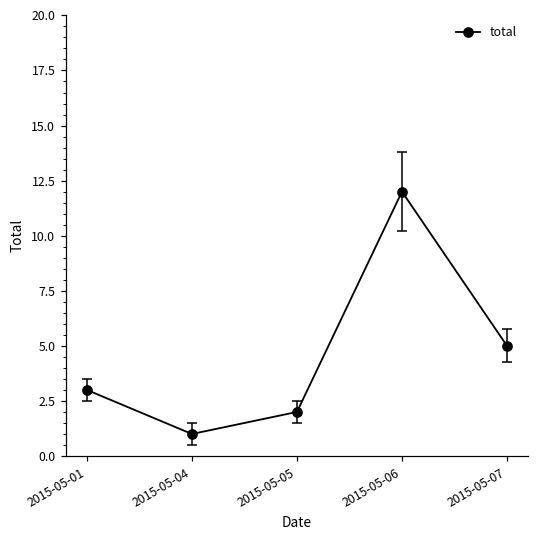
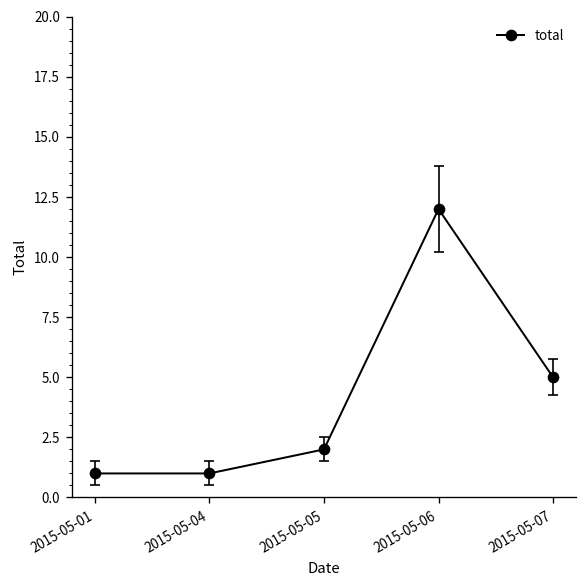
  {
    "total": {
-     "2015-05-01": 3,
+     "2015-05-01": 1,
      "2015-05-04": 1,
      "2015-05-05": 2,
      "2015-05-06": 12,
      "2015-05-07": 5
    }
  }
